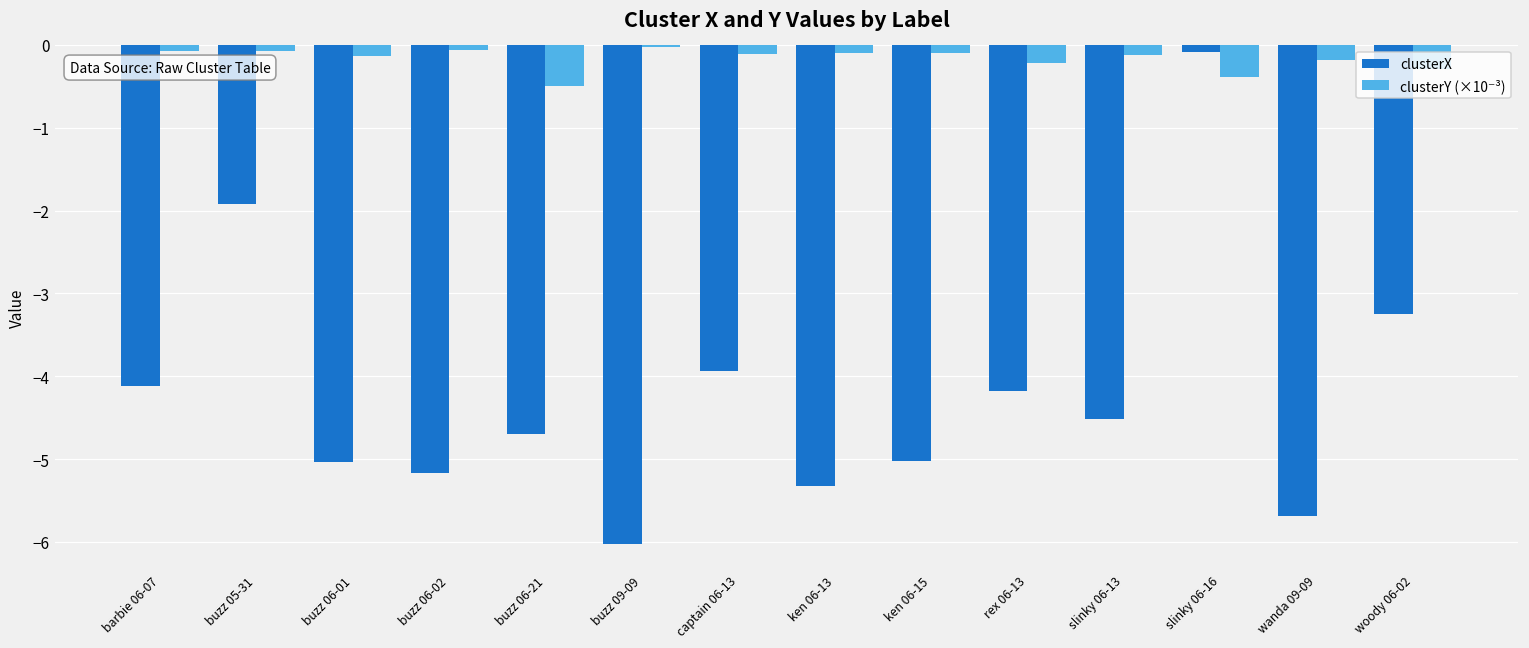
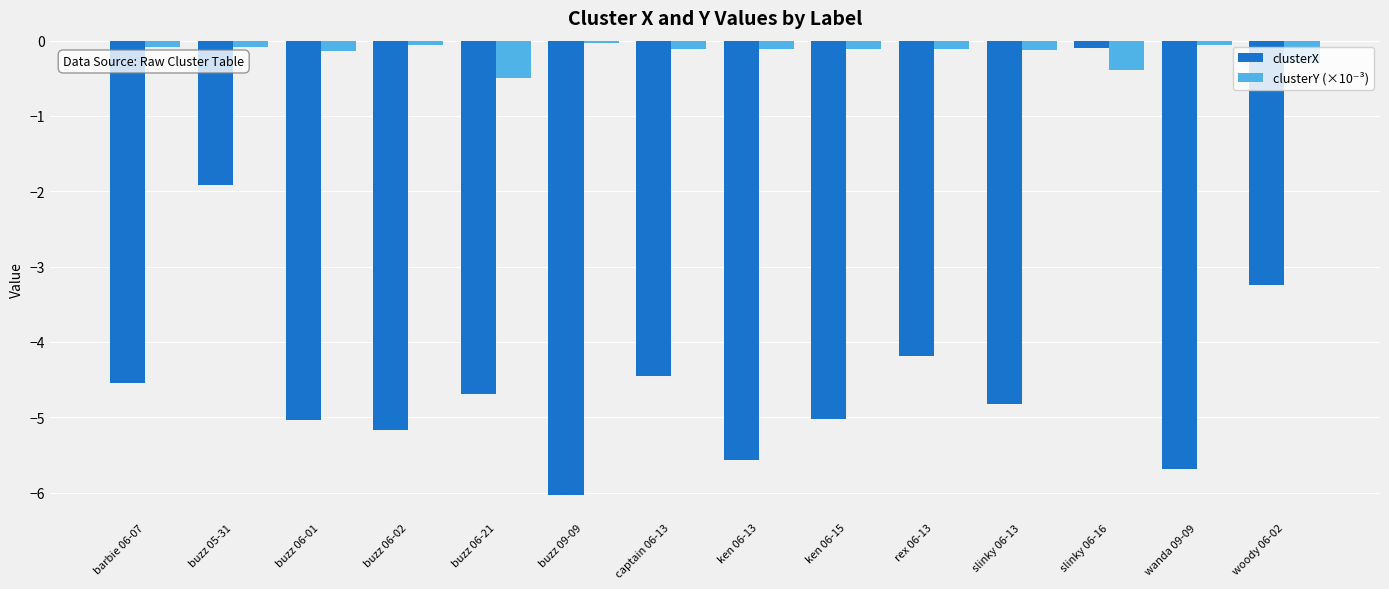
  {
    "clusterX": {
-     "barbie 06-07": -4.1,
+     "barbie 06-07": -4.5,
      "buzz 05-31": -1.9,
      "buzz 06-01": -5.0,
      "buzz 06-02": -5.2,
      "buzz 06-21": -4.7,
      "buzz 09-09": -6.0,
-     "captain 06-13": -3.9,
-     "ken 06-13": -5.3,
+     "captain 06-13": -4.5,
+     "ken 06-13": -5.6,
      "ken 06-15": -5.0,
      "rex 06-13": -4.2,
-     "slinky 06-13": -4.5,
+     "slinky 06-13": -4.8,
      "slinky 06-16": -0.1,
      "wanda 09-09": -5.7,
      "woody 06-02": -3.2
    },
    "clusterY (×10⁻³)": {
      "barbie 06-07": -0.1,
      "buzz 05-31": -0.1,
      "buzz 06-01": -0.1,
      "buzz 06-02": -0.1,
      "buzz 06-21": -0.5,
      "captain 06-13": -0.1,
      "ken 06-13": -0.1,
      "ken 06-15": -0.1,
-     "rex 06-13": -0.2,
+     "rex 06-13": -0.1,
      "slinky 06-13": -0.1,
      "slinky 06-16": -0.4,
-     "wanda 09-09": -0.2
+     "wanda 09-09": -0.1
    }
  }
